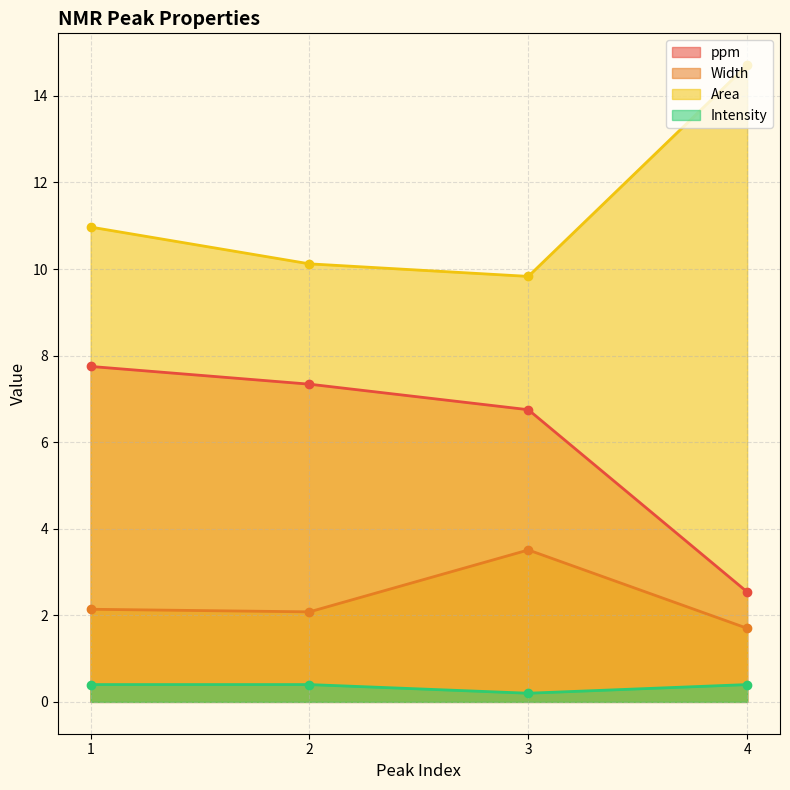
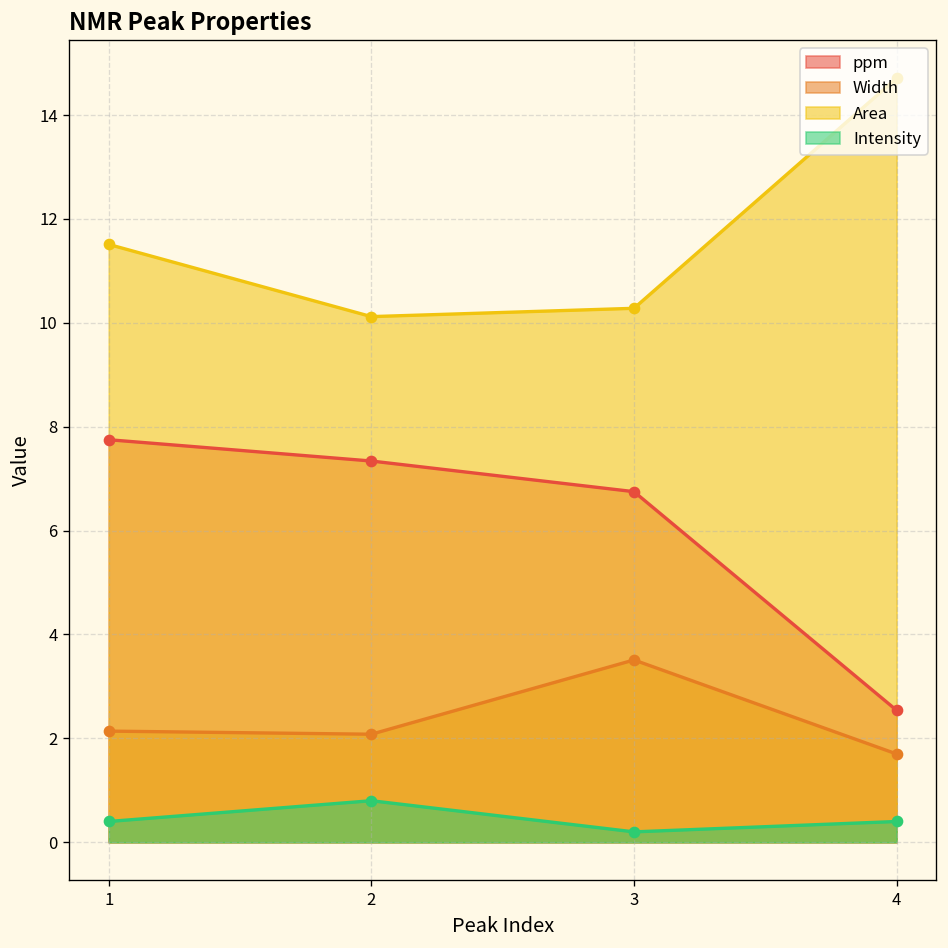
  {
    "Area": {
-     "1": 11.0,
+     "1": 11.5,
      "2": 10.1,
-     "3": 9.8
+     "3": 10.3
    },
    "Intensity": {
      "1": 0.4,
-     "2": 0.4,
+     "2": 0.8,
      "3": 0.2,
      "4": 0.4
    }
  }
